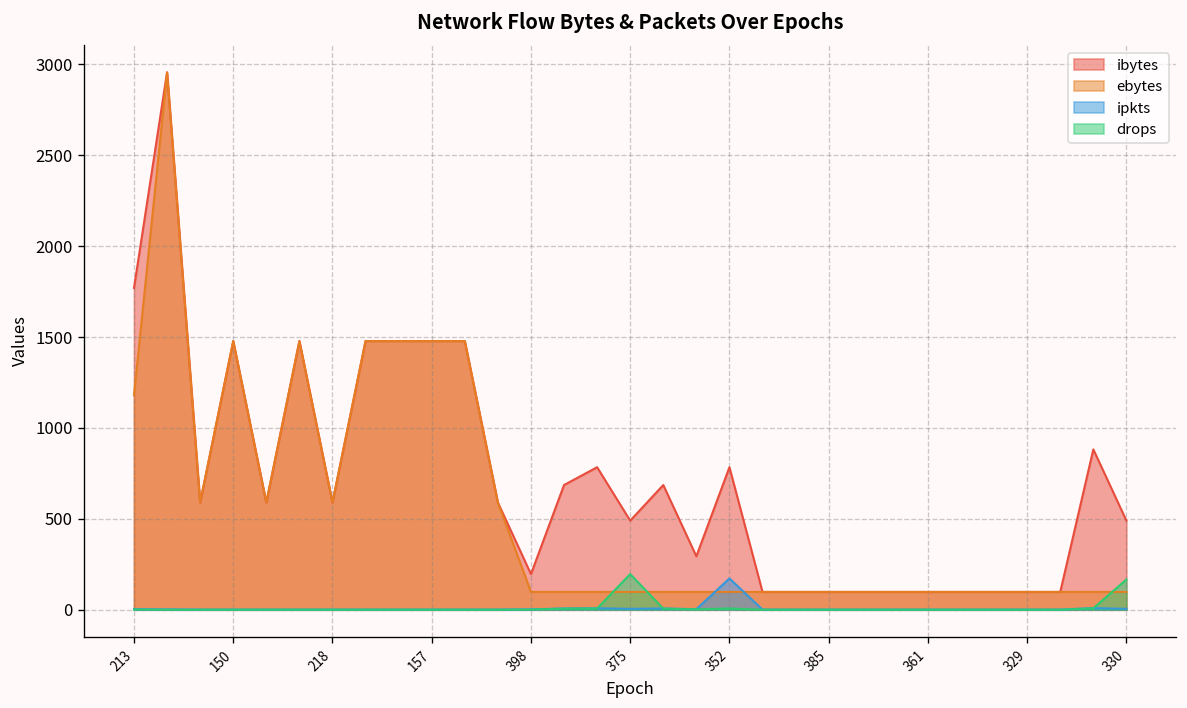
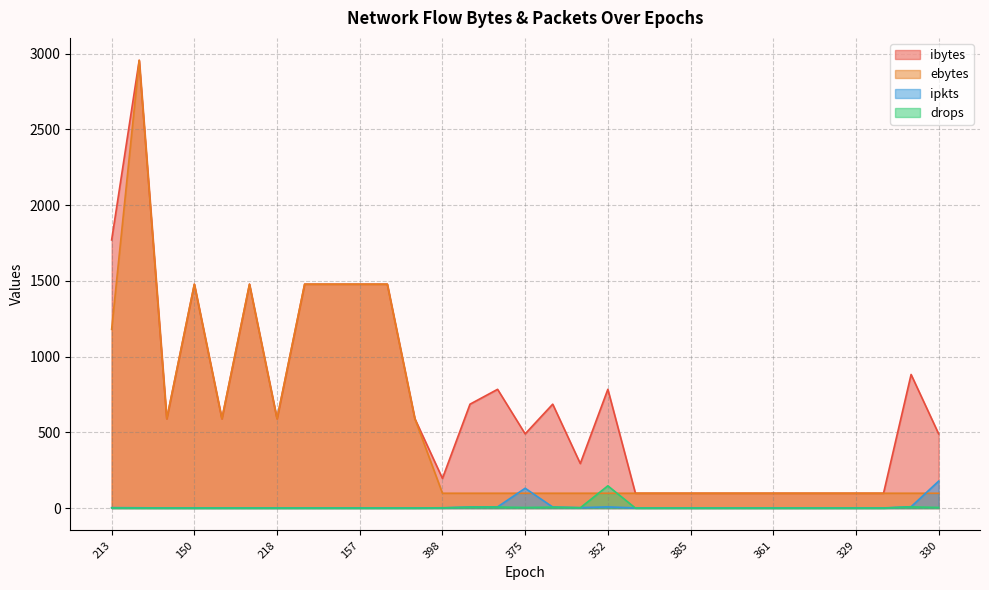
  {
    "ipkts": {
-     "375": 10,
-     "352": 170,
-     "330": 10
+     "375": 130,
+     "352": 10,
+     "330": 180
    },
    "drops": {
-     "375": 200,
-     "352": 10,
-     "330": 170
+     "375": 0,
+     "352": 150,
+     "330": 0
    }
  }
